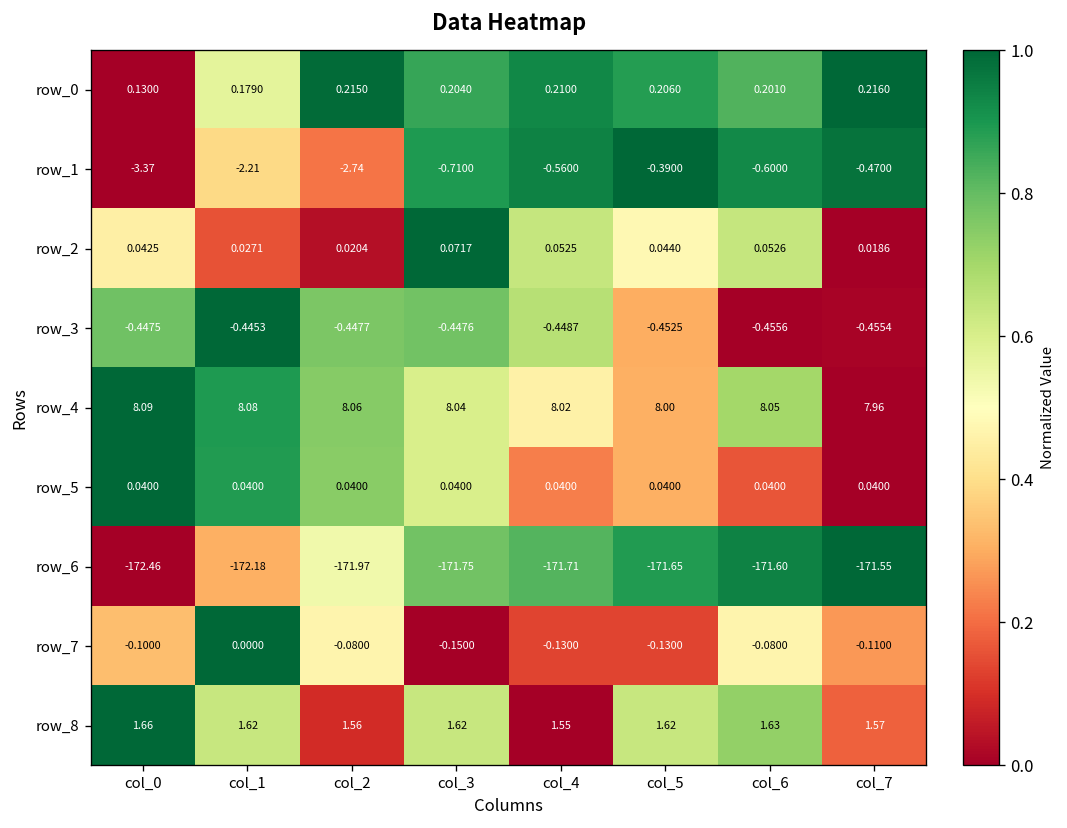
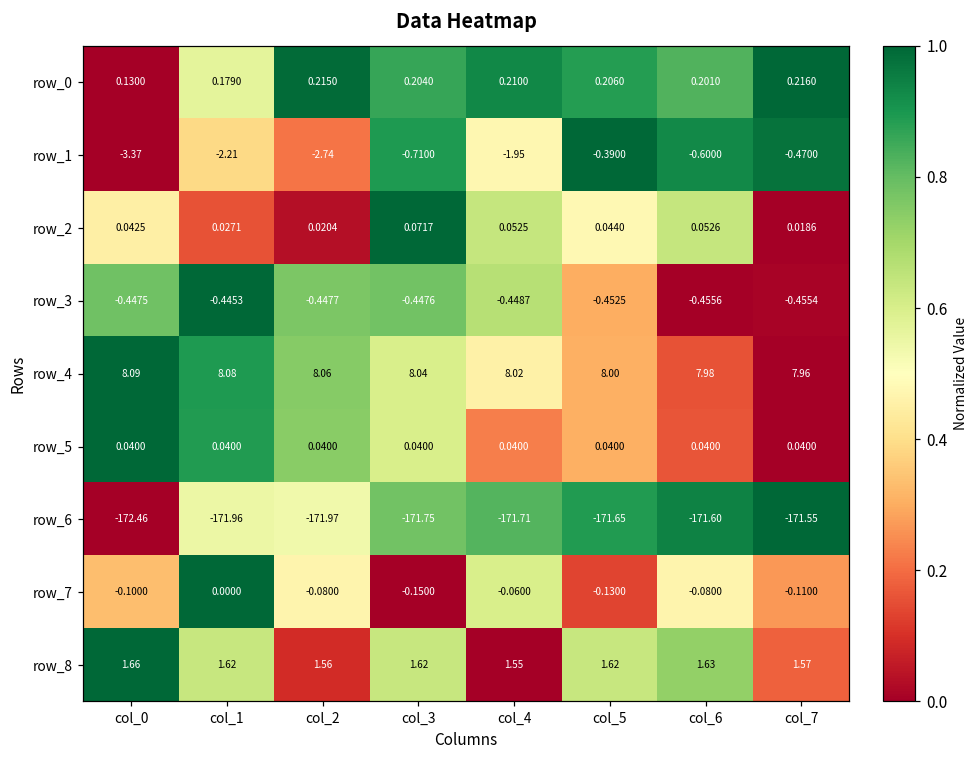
  {
    "row_0": {
      "col_0": 0.1300,
      "col_1": 0.1790,
      "col_2": 0.2150,
      "col_3": 0.2040,
      "col_4": 0.2100,
      "col_5": 0.2060,
      "col_6": 0.2010,
      "col_7": 0.2160
    },
    "row_1": {
      "col_0": -3.37,
      "col_1": -2.21,
      "col_2": -2.74,
      "col_3": -0.7100,
-     "col_4": -0.5600,
+     "col_4": -1.95,
      "col_5": -0.3900,
      "col_6": -0.6000,
      "col_7": -0.4700
    },
    "row_2": {
      "col_0": 0.0425,
      "col_1": 0.0271,
      "col_2": 0.0204,
      "col_3": 0.0717,
      "col_4": 0.0525,
      "col_5": 0.0440,
      "col_6": 0.0526,
      "col_7": 0.0186
    },
    "row_3": {
      "col_0": -0.4475,
      "col_1": -0.4453,
      "col_2": -0.4477,
      "col_3": -0.4476,
      "col_4": -0.4487,
      "col_5": -0.4525,
      "col_6": -0.4556,
      "col_7": -0.4554
    },
    "row_4": {
      "col_0": 8.09,
      "col_1": 8.08,
      "col_2": 8.06,
      "col_3": 8.04,
      "col_4": 8.02,
      "col_5": 8.00,
-     "col_6": 8.05,
+     "col_6": 7.98,
      "col_7": 7.96
    },
    "row_5": {
      "col_0": 0.0400,
      "col_1": 0.0400,
      "col_2": 0.0400,
      "col_3": 0.0400,
      "col_4": 0.0400,
      "col_5": 0.0400,
      "col_6": 0.0400,
      "col_7": 0.0400
    },
    "row_6": {
      "col_0": -172.46,
-     "col_1": -172.18,
+     "col_1": -171.96,
      "col_2": -171.97,
      "col_3": -171.75,
      "col_4": -171.71,
      "col_5": -171.65,
      "col_6": -171.60,
      "col_7": -171.55
    },
    "row_7": {
      "col_0": -0.1000,
      "col_1": 0.0000,
      "col_2": -0.0800,
      "col_3": -0.1500,
-     "col_4": -0.1300,
+     "col_4": -0.0600,
      "col_5": -0.1300,
      "col_6": -0.0800,
      "col_7": -0.1100
    },
    "row_8": {
      "col_0": 1.66,
      "col_1": 1.62,
      "col_2": 1.56,
      "col_3": 1.62,
      "col_4": 1.55,
      "col_5": 1.62,
      "col_6": 1.63,
      "col_7": 1.57
    }
  }
